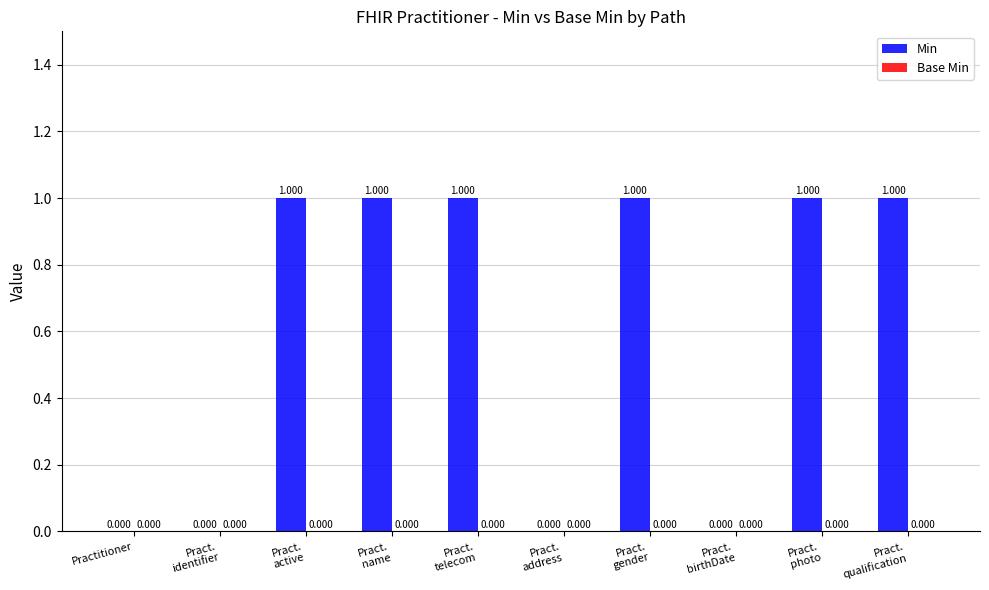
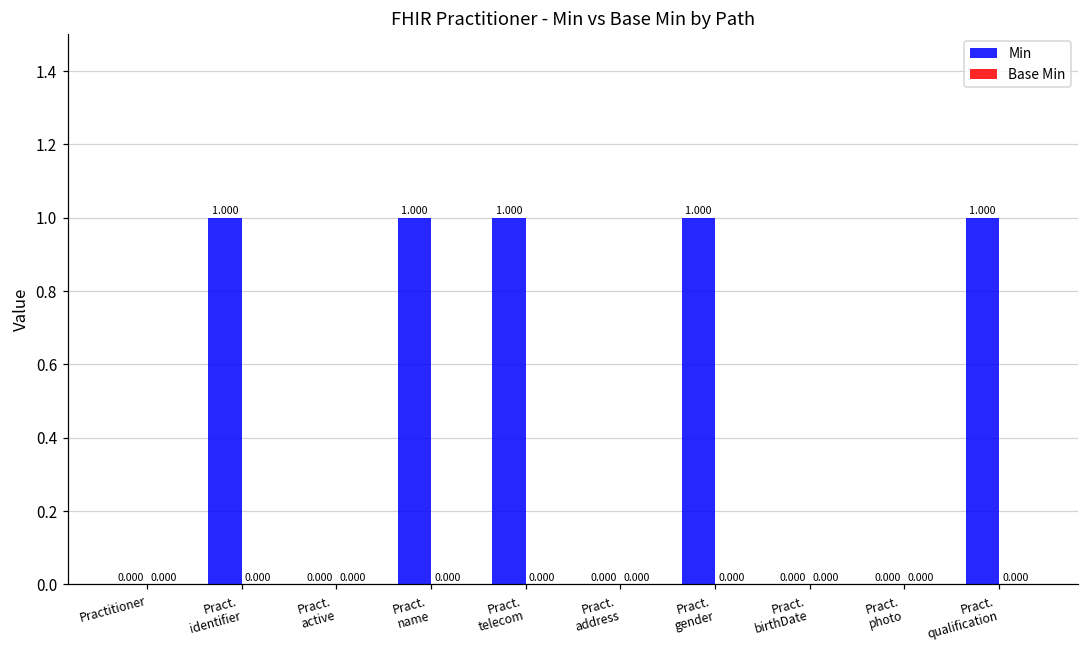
  {
    "Min": {
      "Practitioner": 0.000,
-     "Pract. identifier": 0.000,
-     "Pract. active": 1.000,
+     "Pract. identifier": 1.000,
+     "Pract. active": 0.000,
      "Pract. name": 1.000,
      "Pract. telecom": 1.000,
      "Pract. address": 0.000,
      "Pract. gender": 1.000,
      "Pract. birthDate": 0.000,
-     "Pract. photo": 1.000,
+     "Pract. photo": 0.000,
      "Pract. qualification": 1.000
    },
    "Base Min": {
      "Practitioner": 0.000,
      "Pract. identifier": 0.000,
      "Pract. active": 0.000,
      "Pract. name": 0.000,
      "Pract. telecom": 0.000,
      "Pract. address": 0.000,
      "Pract. gender": 0.000,
      "Pract. birthDate": 0.000,
      "Pract. photo": 0.000,
      "Pract. qualification": 0.000
    }
  }
